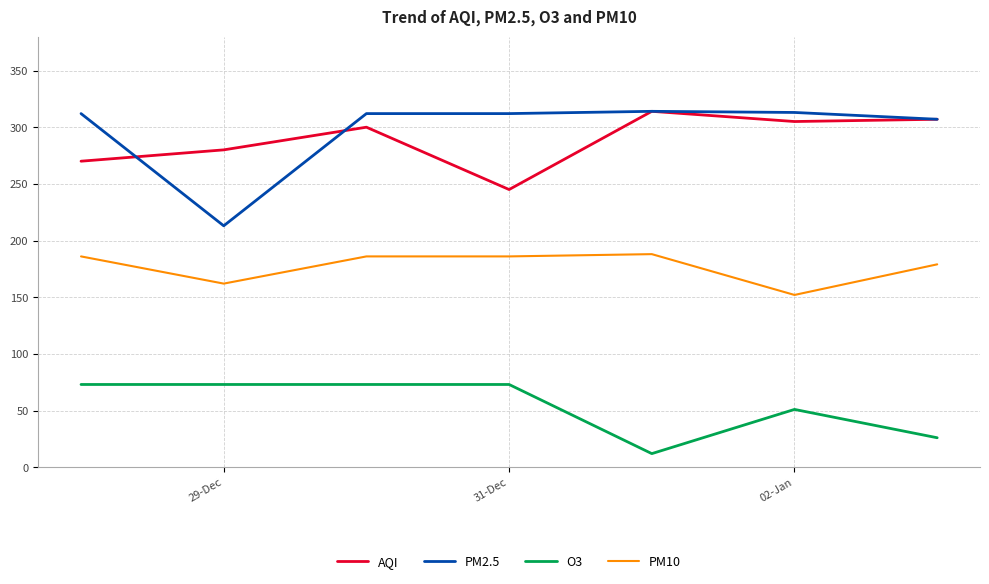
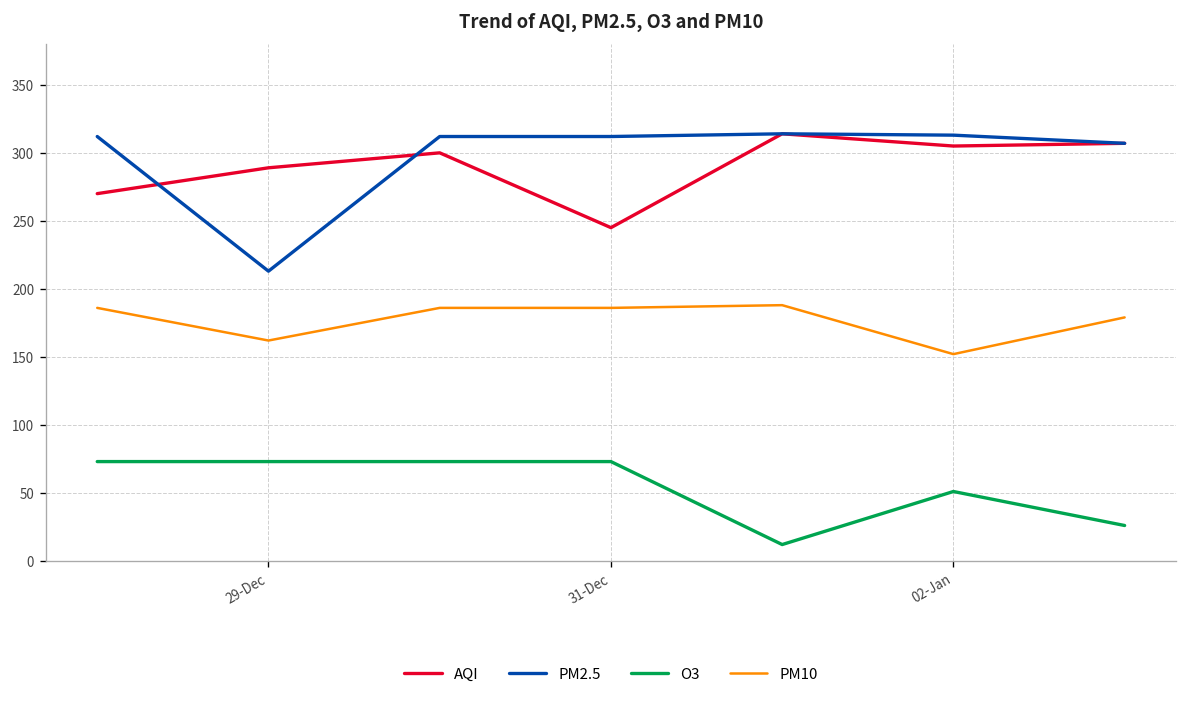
  {
    "AQI": {
-     "29-Dec": 280,
+     "29-Dec": 289,
      "31-Dec": 245,
      "02-Jan": 305
    },
    "PM2.5": {
      "29-Dec": 213,
      "31-Dec": 312,
      "02-Jan": 313
    },
    "O3": {
      "29-Dec": 73,
      "31-Dec": 73,
      "02-Jan": 51
    },
    "PM10": {
      "29-Dec": 162,
      "31-Dec": 186,
      "02-Jan": 152
    }
  }
